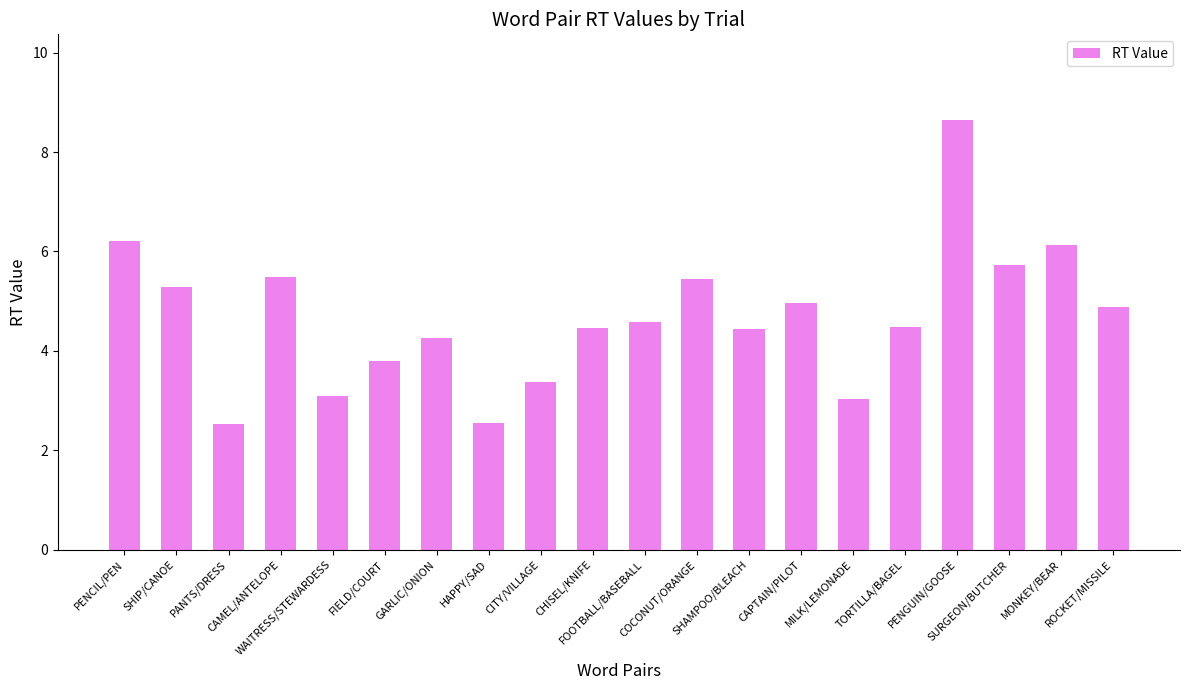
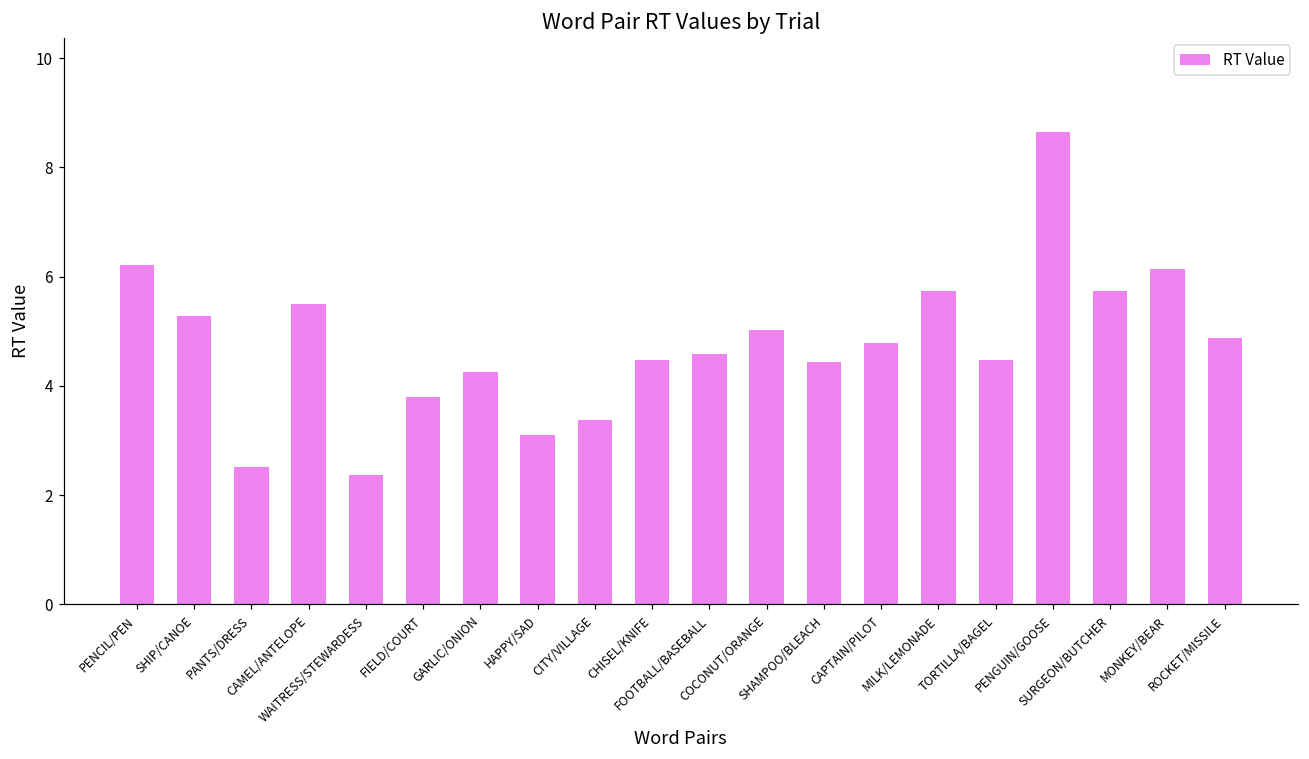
  {
    "PENCIL/PEN": 6.2,
    "SHIP/CANOE": 5.3,
    "PANTS/DRESS": 2.5,
    "CAMEL/ANTELOPE": 5.5,
-   "WAITRESS/STEWARDESS": 3.1,
+   "WAITRESS/STEWARDESS": 2.4,
    "FIELD/COURT": 3.8,
    "GARLIC/ONION": 4.3,
-   "HAPPY/SAD": 2.6,
+   "HAPPY/SAD": 3.1,
    "CITY/VILLAGE": 3.4,
    "CHISEL/KNIFE": 4.5,
    "FOOTBALL/BASEBALL": 4.6,
-   "COCONUT/ORANGE": 5.4,
+   "COCONUT/ORANGE": 5.0,
    "SHAMPOO/BLEACH": 4.4,
-   "CAPTAIN/PILOT": 5.0,
-   "MILK/LEMONADE": 3.0,
+   "CAPTAIN/PILOT": 4.8,
+   "MILK/LEMONADE": 5.7,
    "TORTILLA/BAGEL": 4.5,
    "PENGUIN/GOOSE": 8.6,
    "SURGEON/BUTCHER": 5.7,
    "MONKEY/BEAR": 6.1,
    "ROCKET/MISSILE": 4.9
  }
